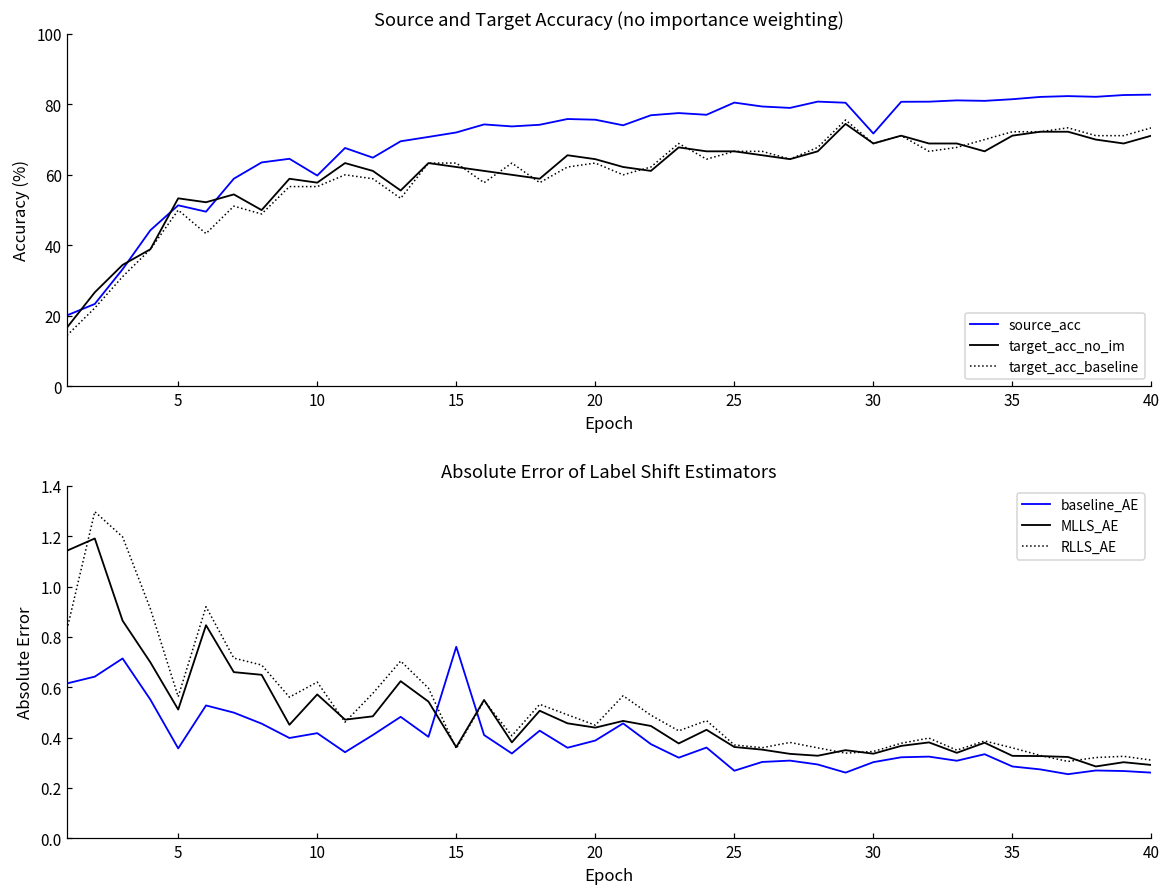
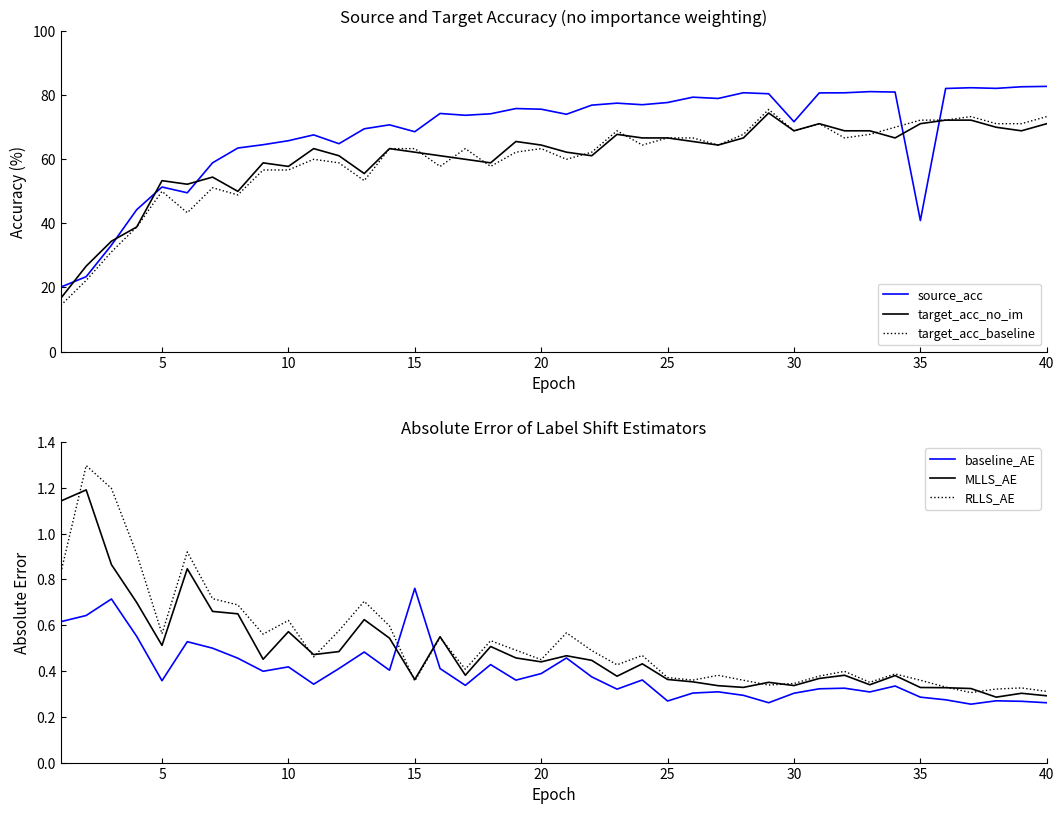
  {
    "Source and Target Accuracy (no importance weighting)": {
      "source_acc": {
        "5": 51,
-       "10": 60,
-       "15": 72,
+       "10": 66,
+       "15": 69,
        "20": 76,
-       "25": 80,
+       "25": 78,
        "30": 72,
-       "35": 81,
+       "35": 41,
        "40": 83
      }
    },
    "Absolute Error of Label Shift Estimators": {
      "baseline_AE": {
        "5": 0.36,
        "10": 0.42,
        "15": 0.76,
        "20": 0.39,
        "25": 0.27,
        "30": 0.30,
        "35": 0.29,
        "40": 0.26
      }
    }
  }
